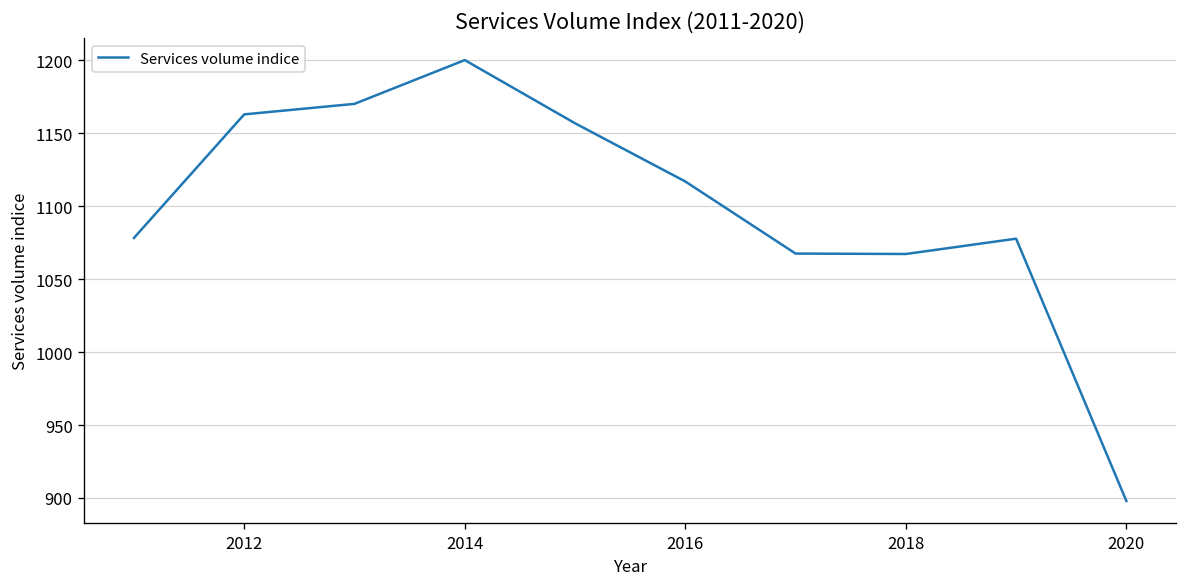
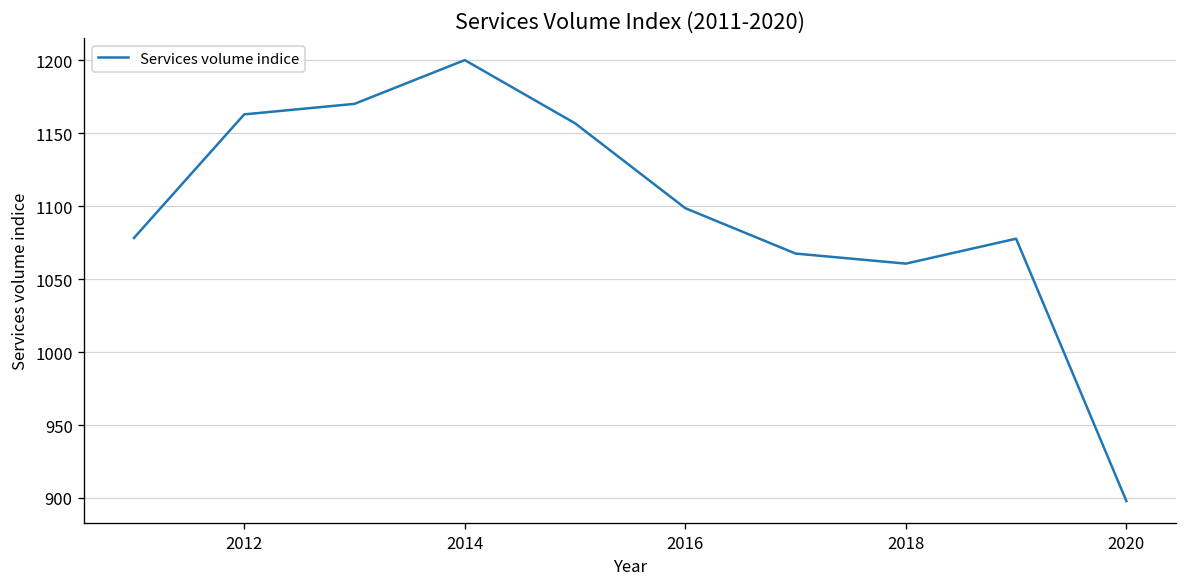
  {
    "2012": 1163,
    "2014": 1200,
-   "2016": 1117,
-   "2018": 1067,
+   "2016": 1099,
+   "2018": 1061,
    "2020": 898
  }
